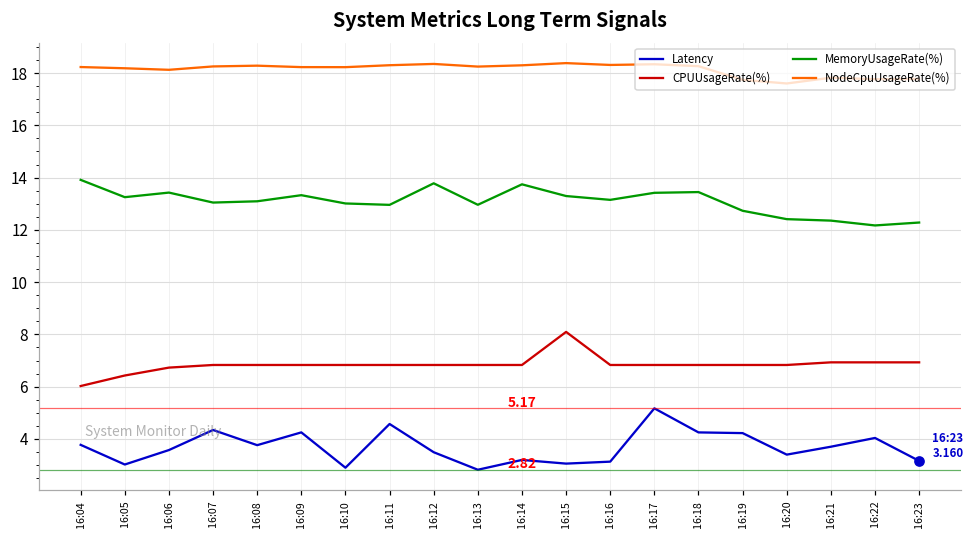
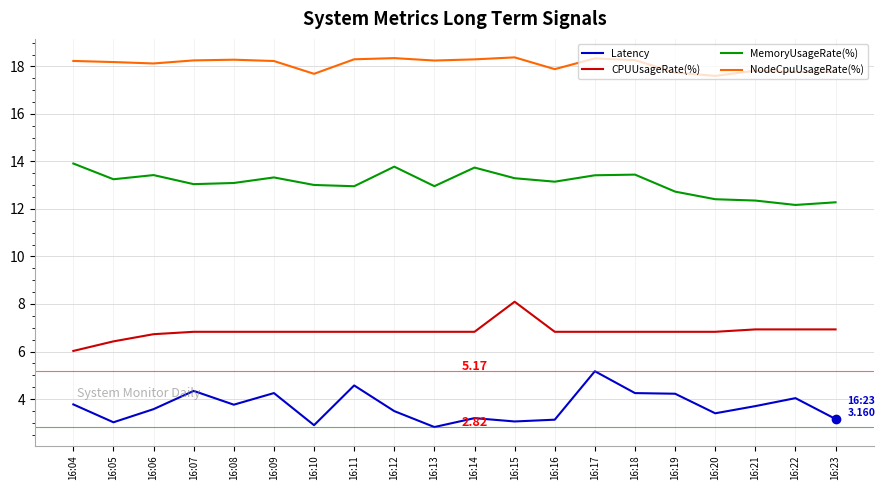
  {
    "CPUUsageRate(%)": {
      "16:04": 6.0,
      "16:05": 6.4,
      "16:06": 6.7,
      "16:07": 6.8,
      "16:08": 6.8,
      "16:09": 6.8,
      "16:10": 6.8,
      "16:11": 6.8,
      "16:12": 6.8,
      "16:13": 6.8,
      "16:14": 6.8,
      "16:15": 8.1,
      "16:16": 6.8,
      "16:17": 6.8,
      "16:18": 6.8,
      "16:19": 6.8,
      "16:20": 6.8,
      "16:21": 6.9,
      "16:22": 6.9,
      "16:23": 6.9
    },
    "MemoryUsageRate(%)": {
      "16:04": 13.9,
      "16:05": 13.3,
      "16:06": 13.4,
      "16:07": 13.0,
      "16:08": 13.1,
      "16:09": 13.3,
      "16:10": 13.0,
      "16:11": 13.0,
      "16:12": 13.8,
      "16:13": 13.0,
      "16:14": 13.7,
      "16:15": 13.3,
      "16:16": 13.1,
      "16:17": 13.4,
      "16:18": 13.4,
      "16:19": 12.7,
      "16:20": 12.4,
      "16:21": 12.4,
      "16:22": 12.2,
      "16:23": 12.3
    },
    "NodeCpuUsageRate(%)": {
      "16:04": 18.2,
      "16:05": 18.2,
      "16:06": 18.1,
      "16:07": 18.3,
      "16:08": 18.3,
      "16:09": 18.2,
-     "16:10": 18.2,
+     "16:10": 17.7,
      "16:11": 18.3,
      "16:12": 18.3,
      "16:13": 18.2,
      "16:14": 18.3,
      "16:15": 18.4,
-     "16:16": 18.3
+     "16:16": 17.9
    }
  }
